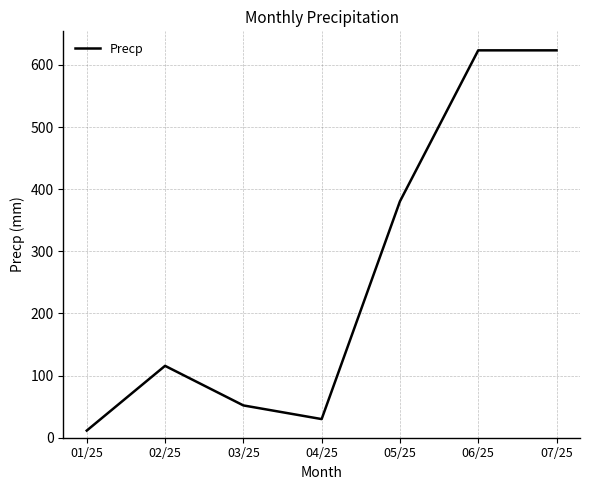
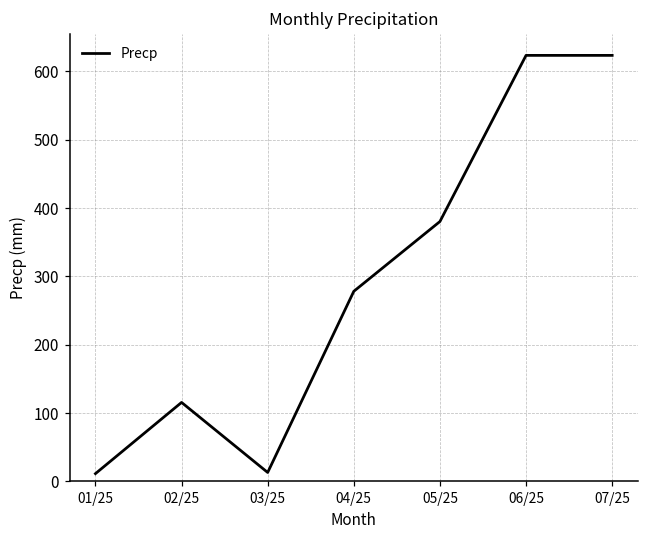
  {
    "01/25": 10,
    "02/25": 120,
-   "03/25": 50,
-   "04/25": 30,
+   "03/25": 10,
+   "04/25": 280,
    "05/25": 380,
    "06/25": 620,
    "07/25": 620
  }
